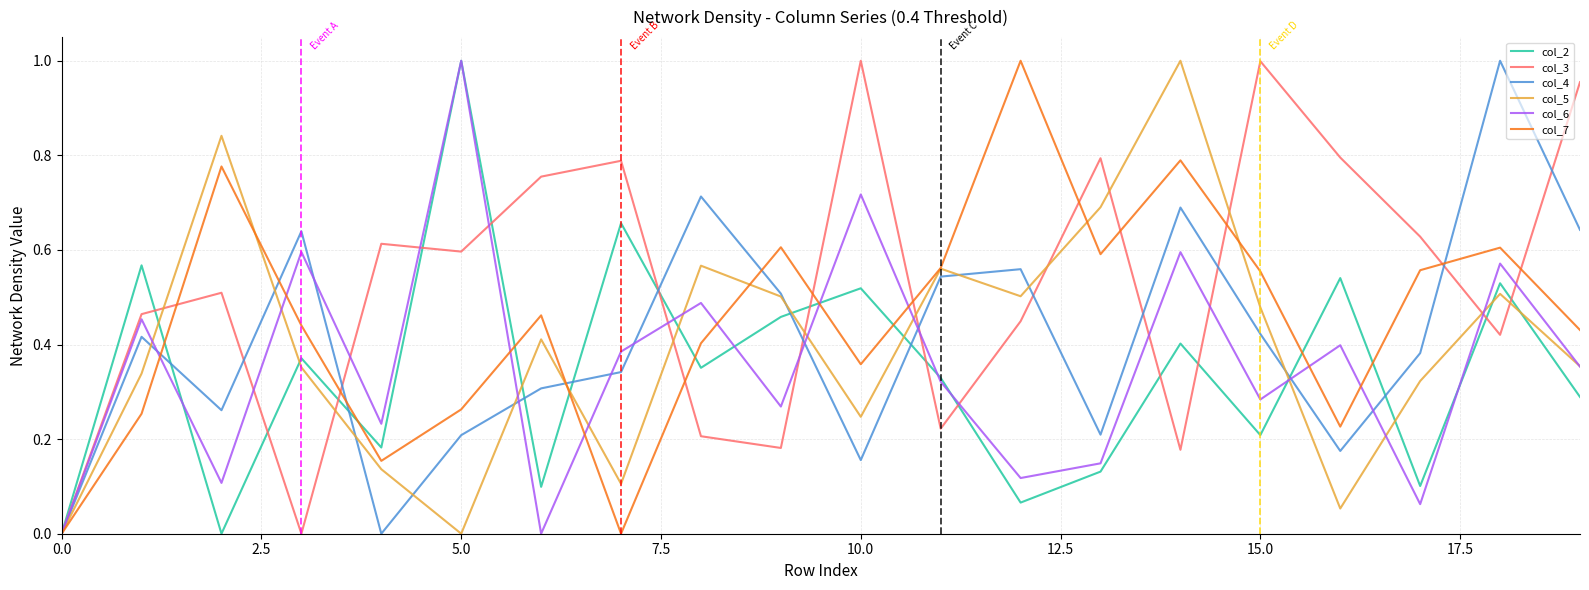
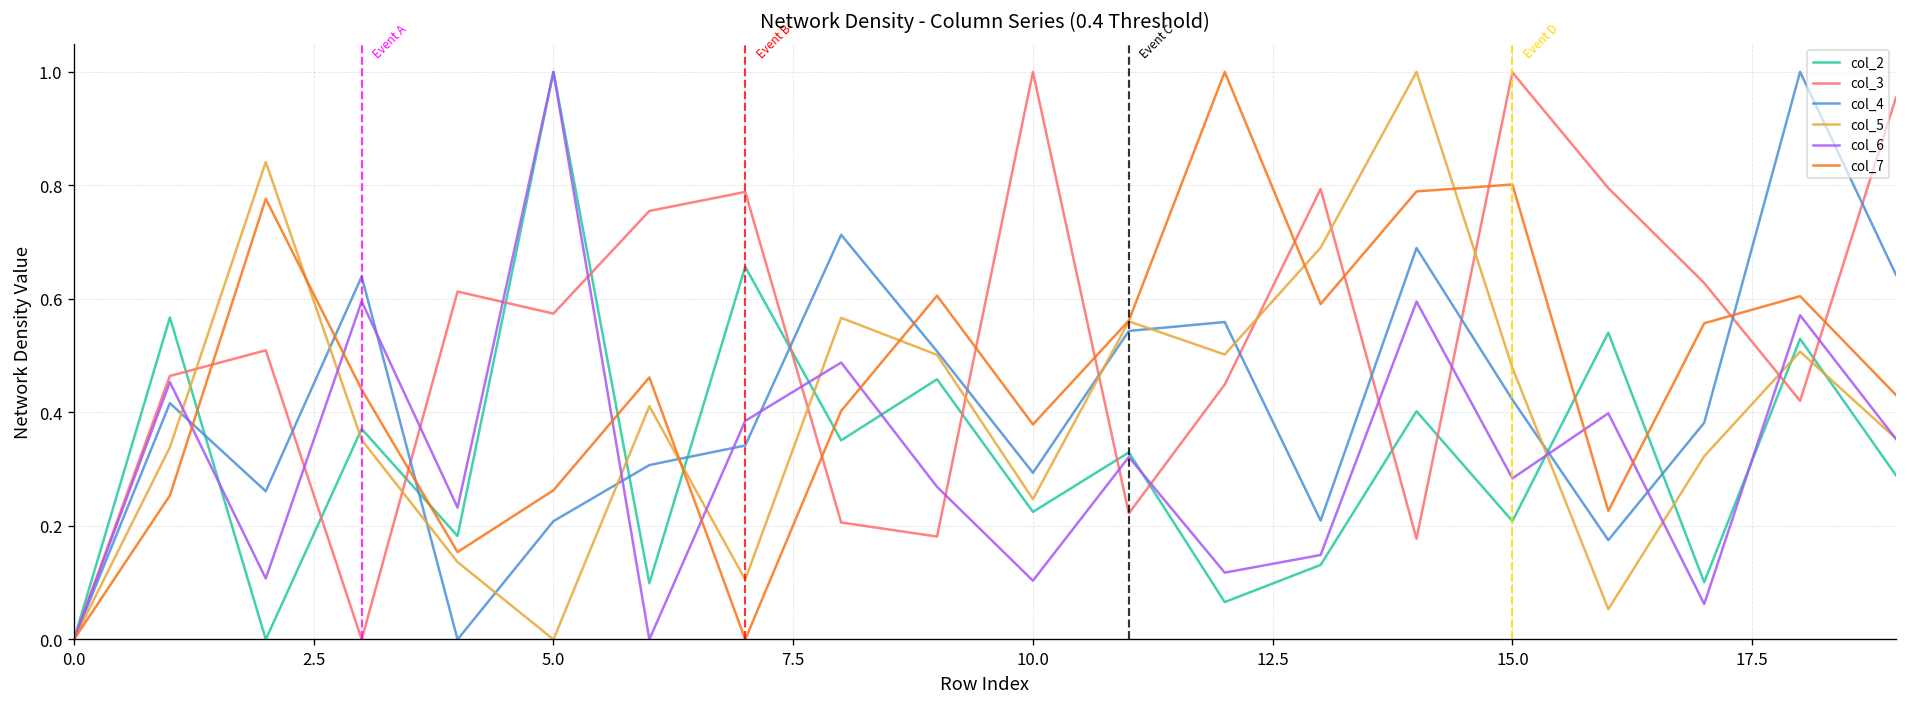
  {
    "col_2": {
-     "10.0": 0.52,
+     "10.0": 0.22,
      "15.0": 0.21
    },
    "col_3": {
-     "5.0": 0.60,
+     "5.0": 0.57,
      "10.0": 1.00,
      "15.0": 1.00
    },
    "col_4": {
      "5.0": 0.21,
-     "10.0": 0.16,
+     "10.0": 0.29,
      "15.0": 0.42
    },
    "col_5": {
      "5.0": 0.00,
      "10.0": 0.25,
      "15.0": 0.48
    },
    "col_6": {
-     "10.0": 0.72,
+     "10.0": 0.10,
      "15.0": 0.28
    },
    "col_7": {
      "5.0": 0.26,
-     "10.0": 0.36,
-     "15.0": 0.55
+     "10.0": 0.38,
+     "15.0": 0.80
    }
  }
